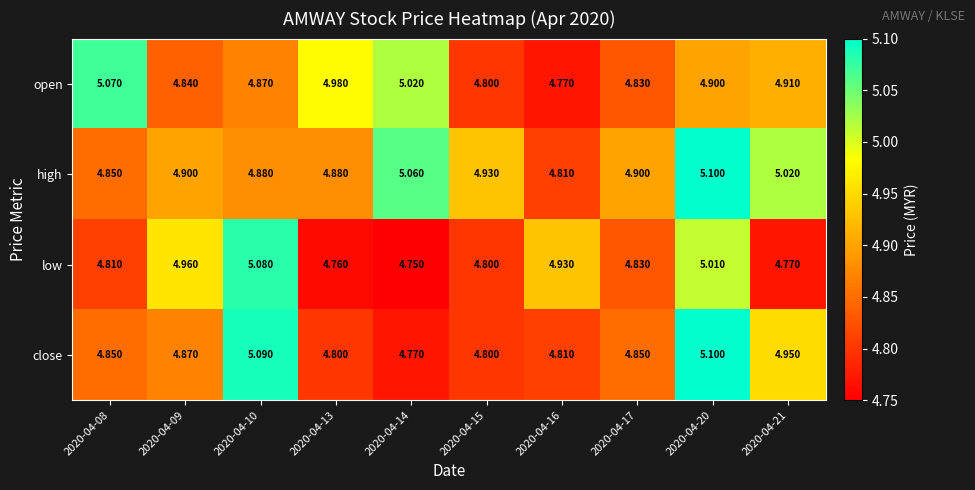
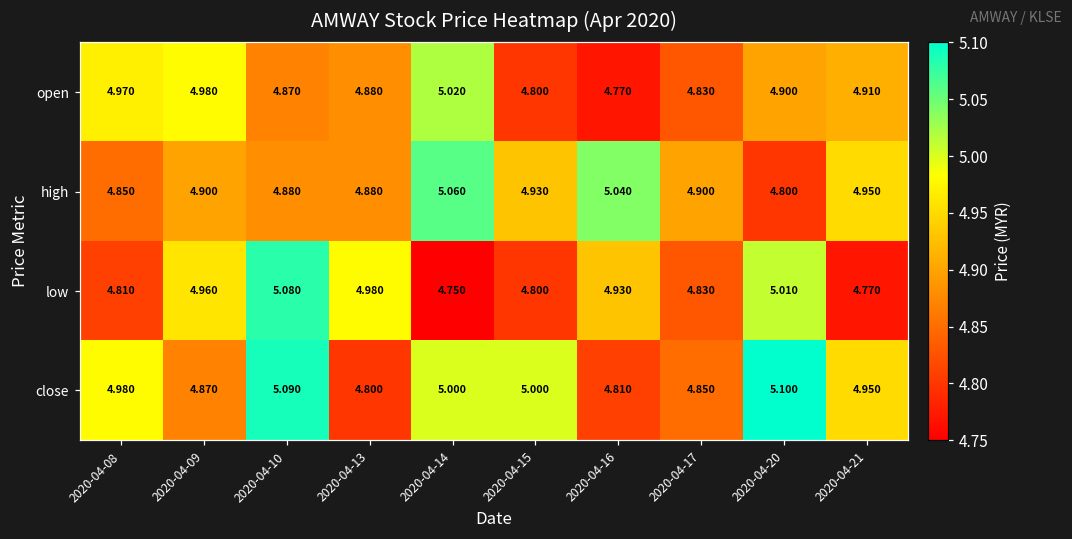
  {
    "open": {
-     "2020-04-08": 5.070,
-     "2020-04-09": 4.840,
+     "2020-04-08": 4.970,
+     "2020-04-09": 4.980,
      "2020-04-10": 4.870,
-     "2020-04-13": 4.980,
+     "2020-04-13": 4.880,
      "2020-04-14": 5.020,
      "2020-04-15": 4.800,
      "2020-04-16": 4.770,
      "2020-04-17": 4.830,
      "2020-04-20": 4.900,
      "2020-04-21": 4.910
    },
    "high": {
      "2020-04-08": 4.850,
      "2020-04-09": 4.900,
      "2020-04-10": 4.880,
      "2020-04-13": 4.880,
      "2020-04-14": 5.060,
      "2020-04-15": 4.930,
-     "2020-04-16": 4.810,
+     "2020-04-16": 5.040,
      "2020-04-17": 4.900,
-     "2020-04-20": 5.100,
-     "2020-04-21": 5.020
+     "2020-04-20": 4.800,
+     "2020-04-21": 4.950
    },
    "low": {
      "2020-04-08": 4.810,
      "2020-04-09": 4.960,
      "2020-04-10": 5.080,
-     "2020-04-13": 4.760,
+     "2020-04-13": 4.980,
      "2020-04-14": 4.750,
      "2020-04-15": 4.800,
      "2020-04-16": 4.930,
      "2020-04-17": 4.830,
      "2020-04-20": 5.010,
      "2020-04-21": 4.770
    },
    "close": {
-     "2020-04-08": 4.850,
+     "2020-04-08": 4.980,
      "2020-04-09": 4.870,
      "2020-04-10": 5.090,
      "2020-04-13": 4.800,
-     "2020-04-14": 4.770,
-     "2020-04-15": 4.800,
+     "2020-04-14": 5.000,
+     "2020-04-15": 5.000,
      "2020-04-16": 4.810,
      "2020-04-17": 4.850,
      "2020-04-20": 5.100,
      "2020-04-21": 4.950
    }
  }
